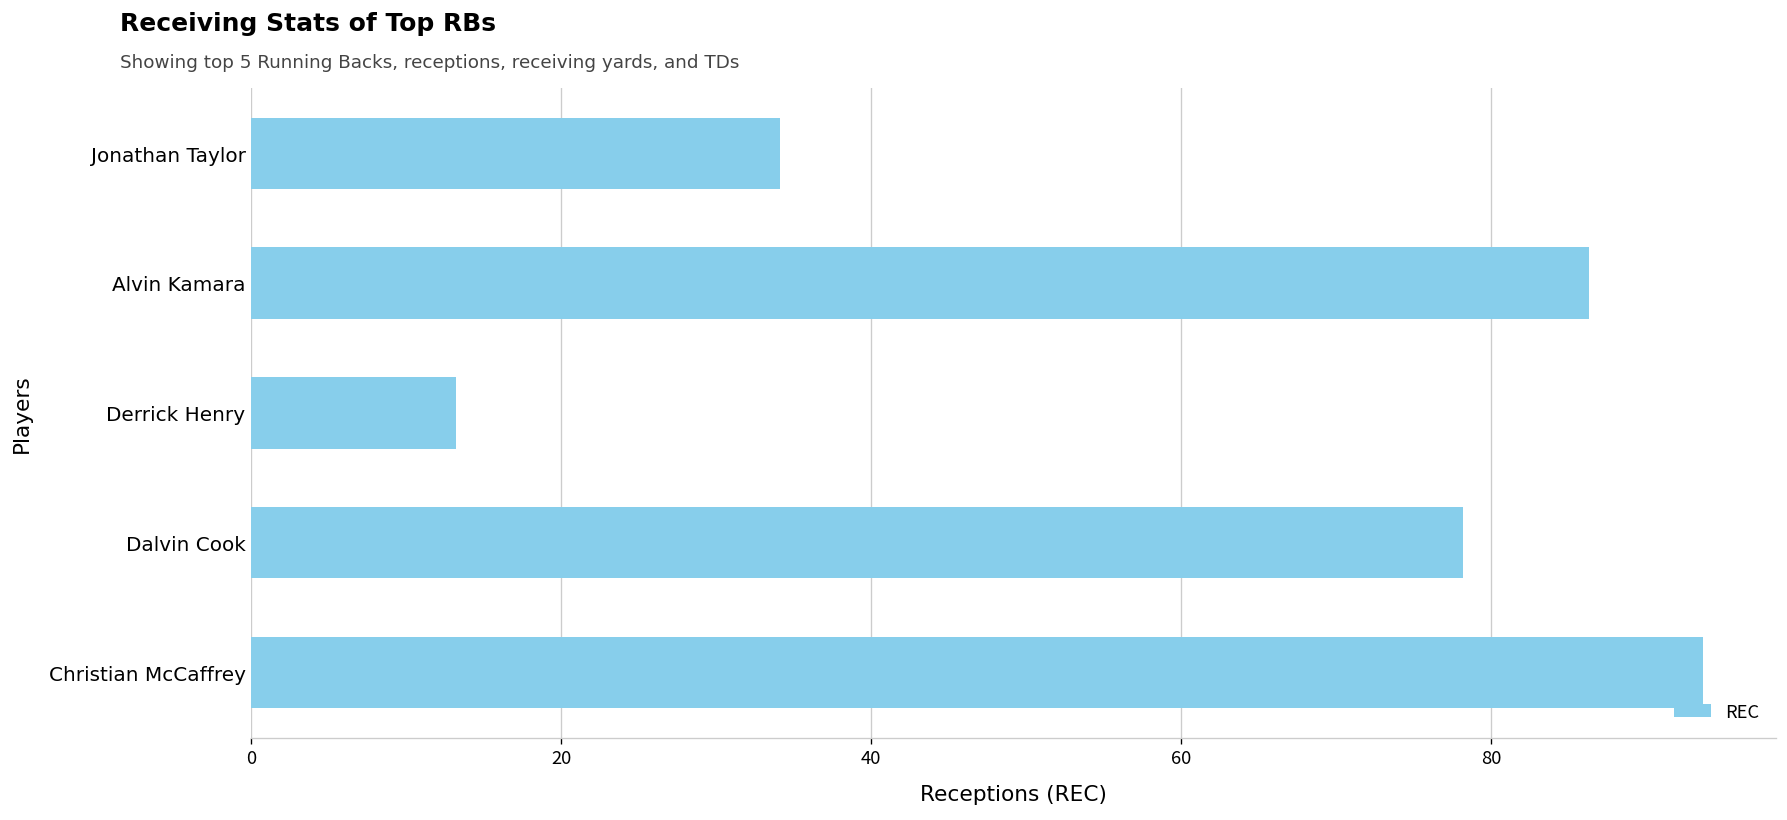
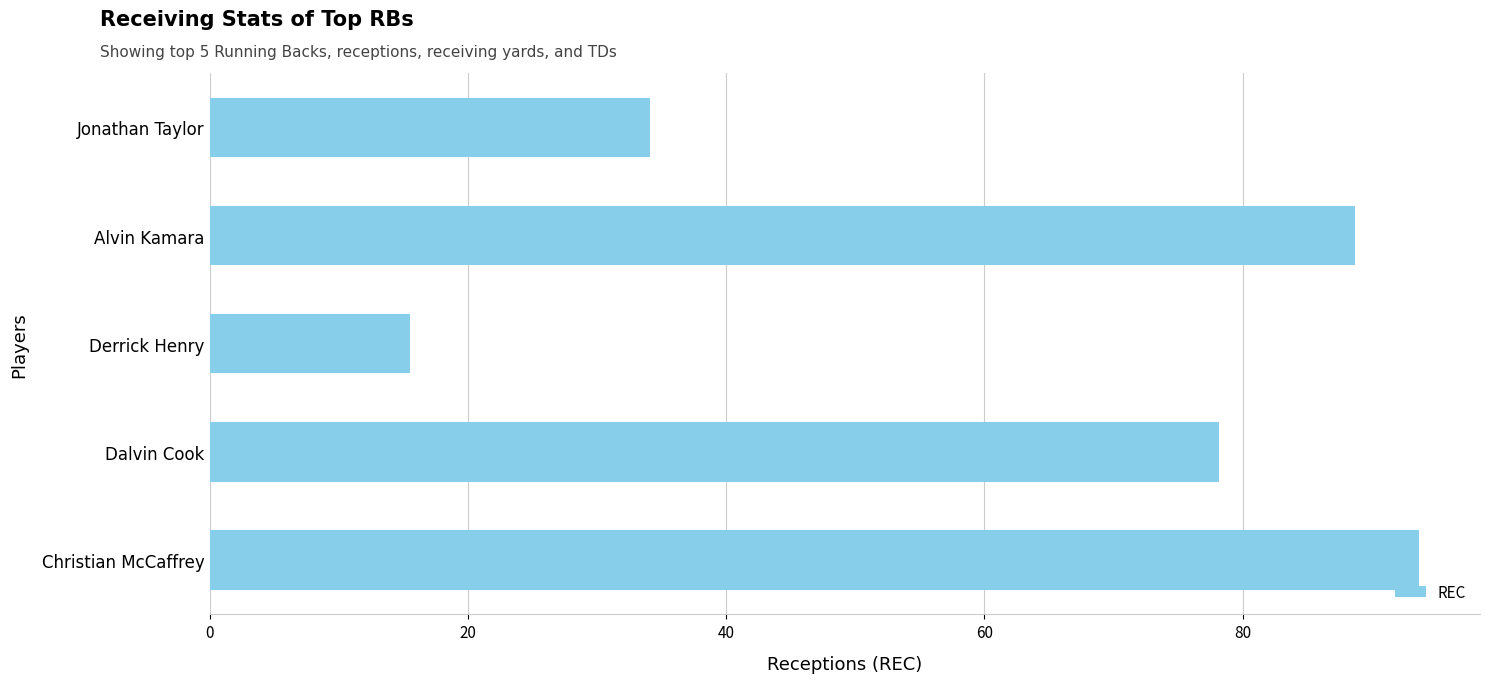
  {
    "Jonathan Taylor": 34.1,
-   "Alvin Kamara": 86.3,
-   "Derrick Henry": 13.2,
+   "Alvin Kamara": 88.7,
+   "Derrick Henry": 15.5,
    "Dalvin Cook": 78.2,
    "Christian McCaffrey": 93.7
  }
